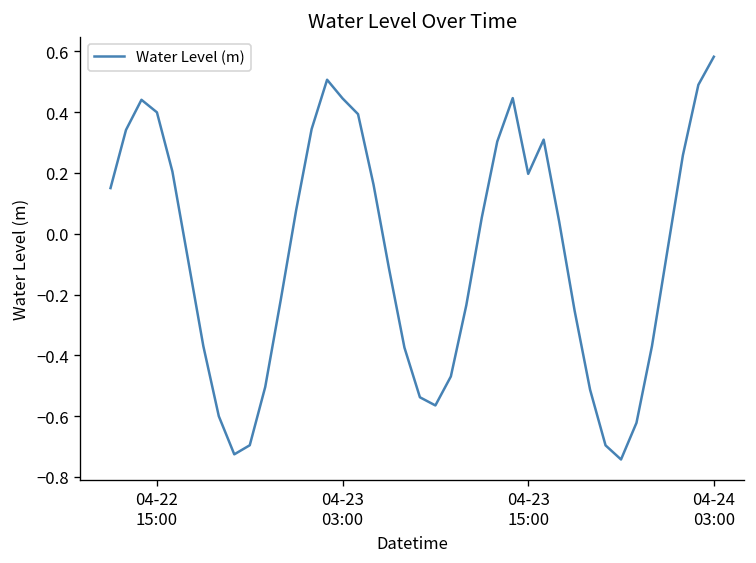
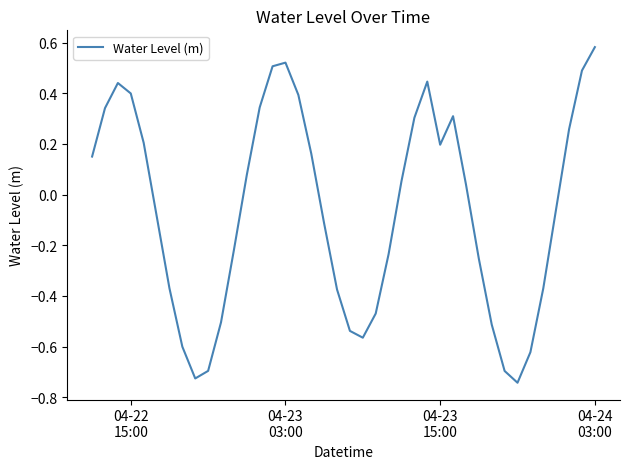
  {
    "04-22 15:00": 0.40,
-   "04-23 03:00": 0.45,
+   "04-23 03:00": 0.52,
    "04-23 15:00": 0.20,
    "04-24 03:00": 0.58
  }
